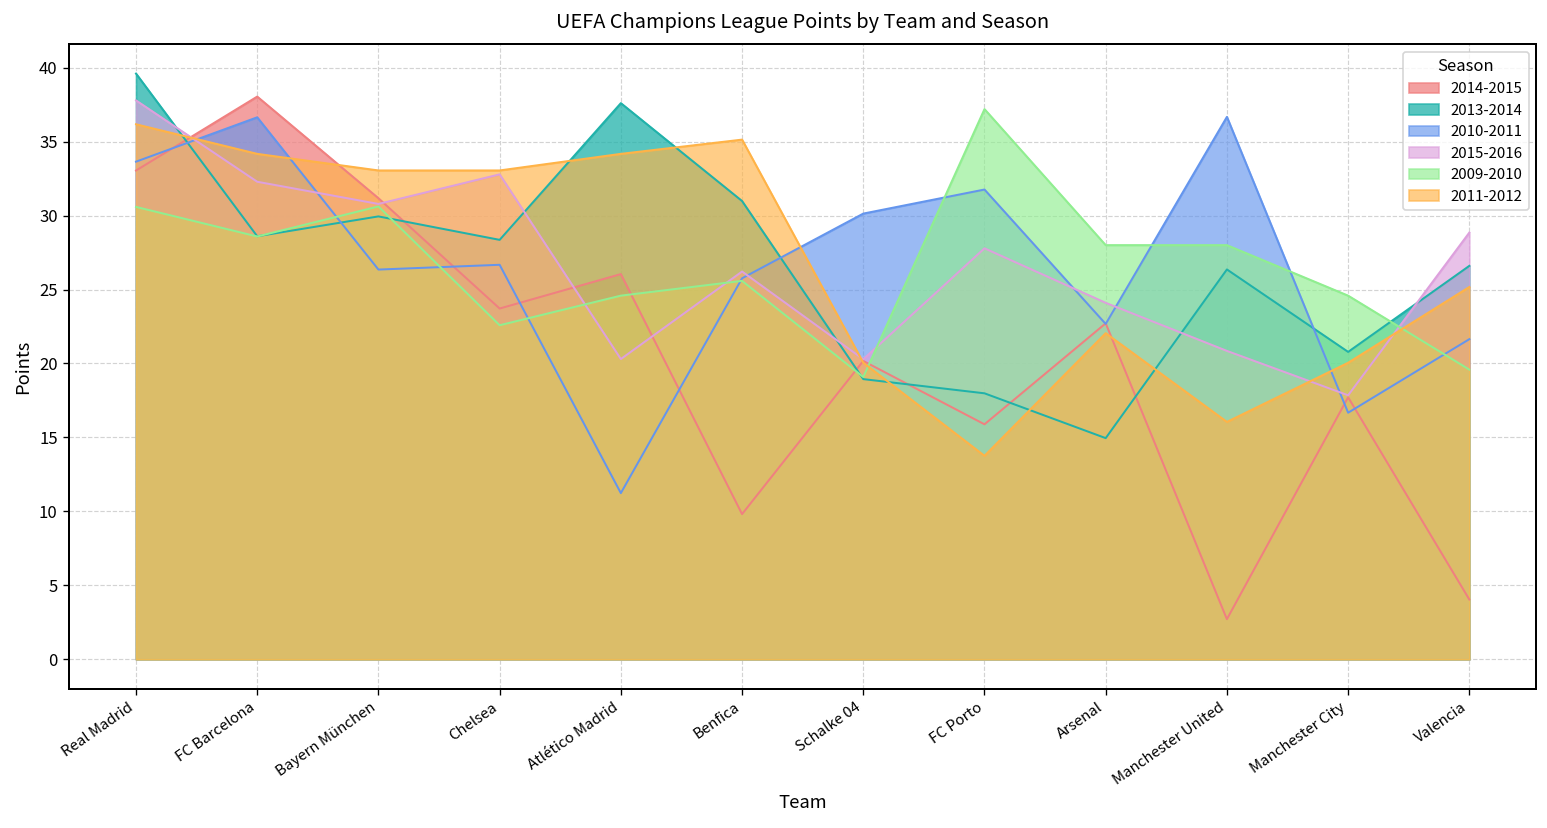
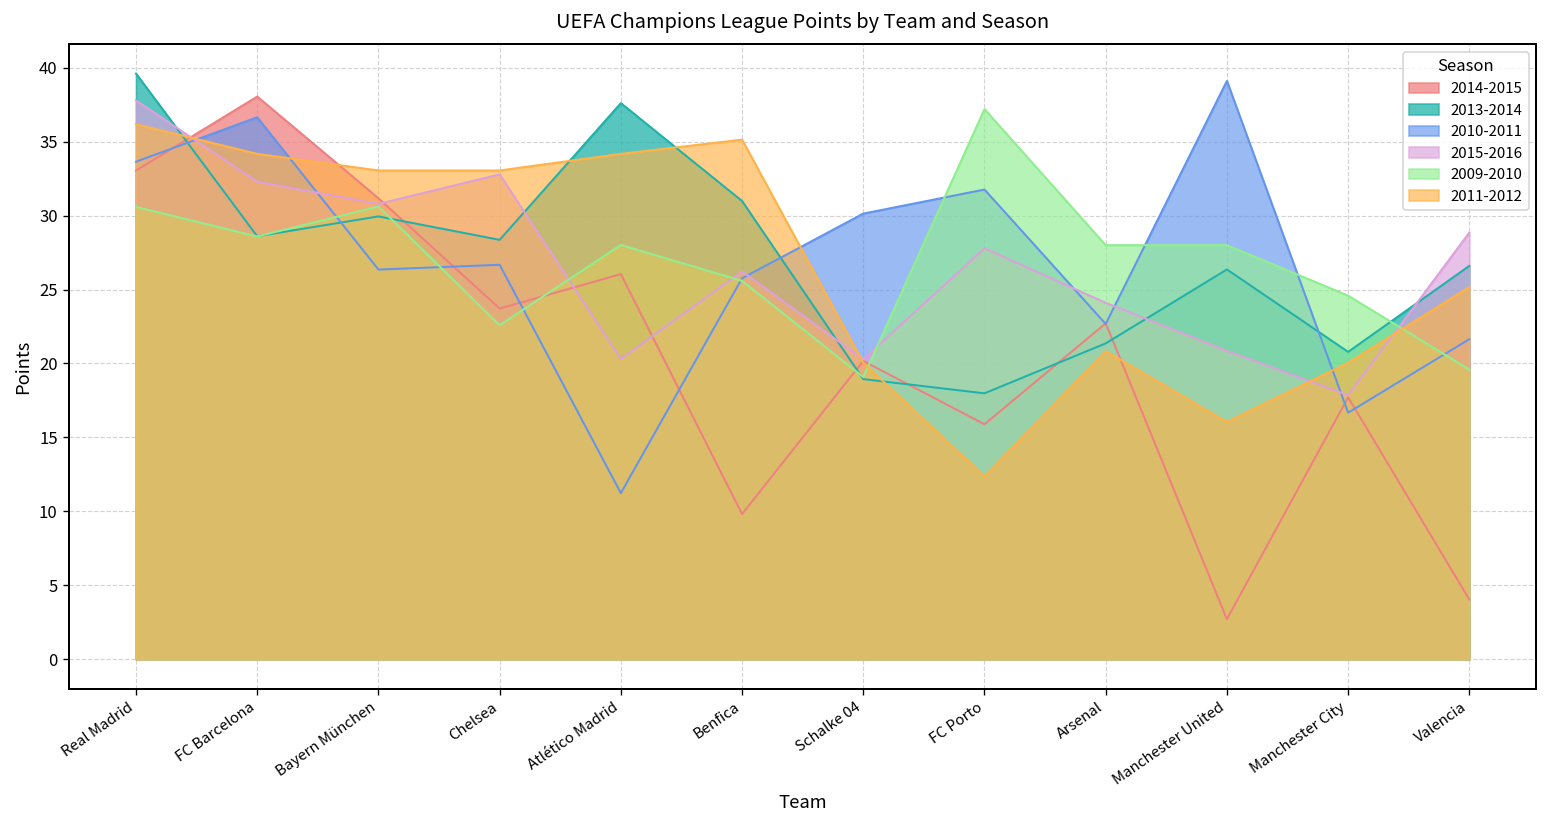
  {
    "2014-2015": {
      "Real Madrid": 33.0,
      "FC Barcelona": 38.0,
      "Bayern München": 31.2,
      "Chelsea": 23.7,
      "Atlético Madrid": 26.0,
      "Benfica": 9.8,
      "FC Porto": 15.9,
      "Manchester United": 2.7,
      "Valencia": 4.0
    },
    "2013-2014": {
      "Real Madrid": 39.6,
      "Bayern München": 29.9,
      "Chelsea": 28.4,
      "Atlético Madrid": 37.6,
      "Benfica": 31.0,
      "FC Porto": 18.0,
-     "Arsenal": 15.0,
+     "Arsenal": 21.4,
      "Manchester United": 26.4,
      "Manchester City": 20.8,
      "Valencia": 26.6
    },
    "2010-2011": {
      "Real Madrid": 33.6,
      "FC Barcelona": 36.6,
      "Bayern München": 26.3,
      "Chelsea": 26.7,
      "Atlético Madrid": 11.2,
      "Schalke 04": 30.1,
      "FC Porto": 31.8,
-     "Manchester United": 36.7,
+     "Manchester United": 39.1,
      "Manchester City": 16.7,
      "Valencia": 21.6
    },
    "2015-2016": {
      "Real Madrid": 37.8,
      "FC Barcelona": 32.3,
      "Chelsea": 32.8,
      "Atlético Madrid": 20.3,
      "Benfica": 26.2,
      "FC Porto": 27.8,
      "Arsenal": 24.1,
      "Manchester United": 20.9,
      "Valencia": 28.9
    },
    "2009-2010": {
      "Real Madrid": 30.6,
      "Chelsea": 22.6,
-     "Atlético Madrid": 24.6,
+     "Atlético Madrid": 28.0,
      "FC Porto": 37.2,
      "Arsenal": 28.0,
      "Manchester United": 28.0,
      "Manchester City": 24.6,
      "Valencia": 19.6
    },
    "2011-2012": {
      "Real Madrid": 36.2,
      "FC Barcelona": 34.2,
      "Bayern München": 33.1,
      "Chelsea": 33.1,
      "Atlético Madrid": 34.2,
      "Benfica": 35.1,
-     "FC Porto": 13.8,
-     "Arsenal": 22.1,
+     "FC Porto": 12.4,
+     "Arsenal": 20.8,
      "Manchester United": 16.1,
      "Manchester City": 20.1,
      "Valencia": 25.2
    }
  }
